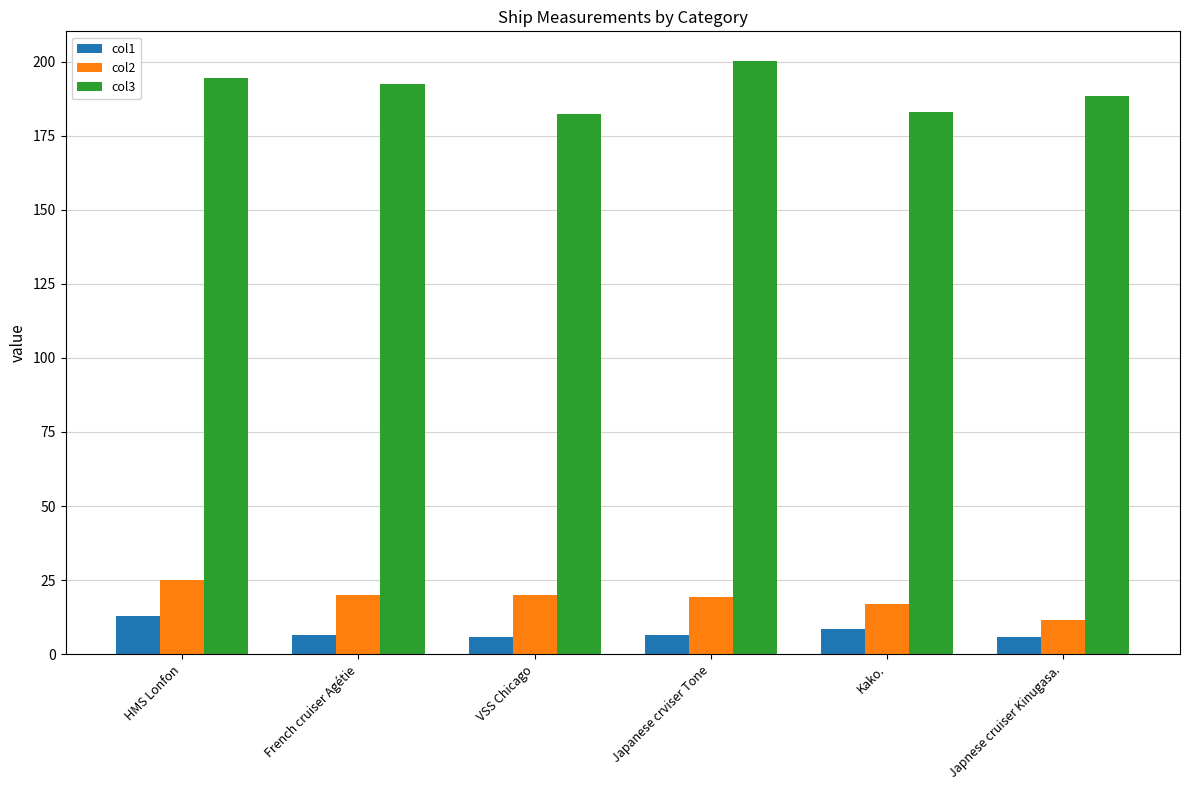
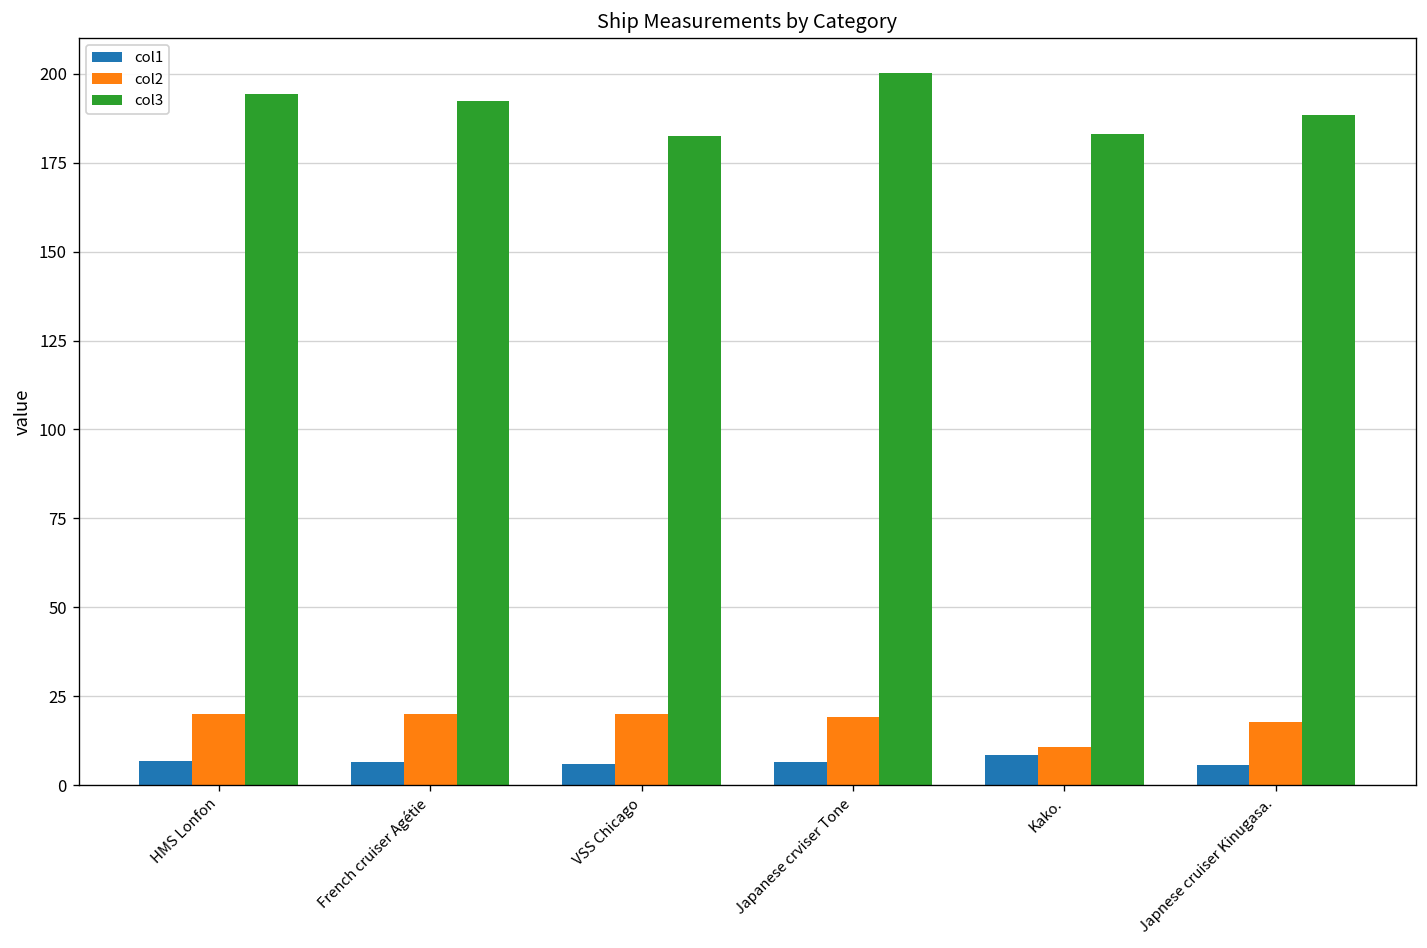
  {
    "col1": {
-     "HMS Lonfon": 13,
+     "HMS Lonfon": 7,
      "French cruiser Agétie": 6,
      "VSS Chicago": 6,
      "Japanese crviser Tone": 6,
      "Kako.": 8,
      "Japnese cruiser Kinugasa.": 6
    },
    "col2": {
-     "HMS Lonfon": 25,
+     "HMS Lonfon": 20,
      "French cruiser Agétie": 20,
      "VSS Chicago": 20,
      "Japanese crviser Tone": 19,
-     "Kako.": 17,
-     "Japnese cruiser Kinugasa.": 12
+     "Kako.": 11,
+     "Japnese cruiser Kinugasa.": 18
    },
    "col3": {
      "HMS Lonfon": 194,
      "French cruiser Agétie": 192,
      "VSS Chicago": 182,
      "Japanese crviser Tone": 200,
      "Kako.": 183,
      "Japnese cruiser Kinugasa.": 188
    }
  }
